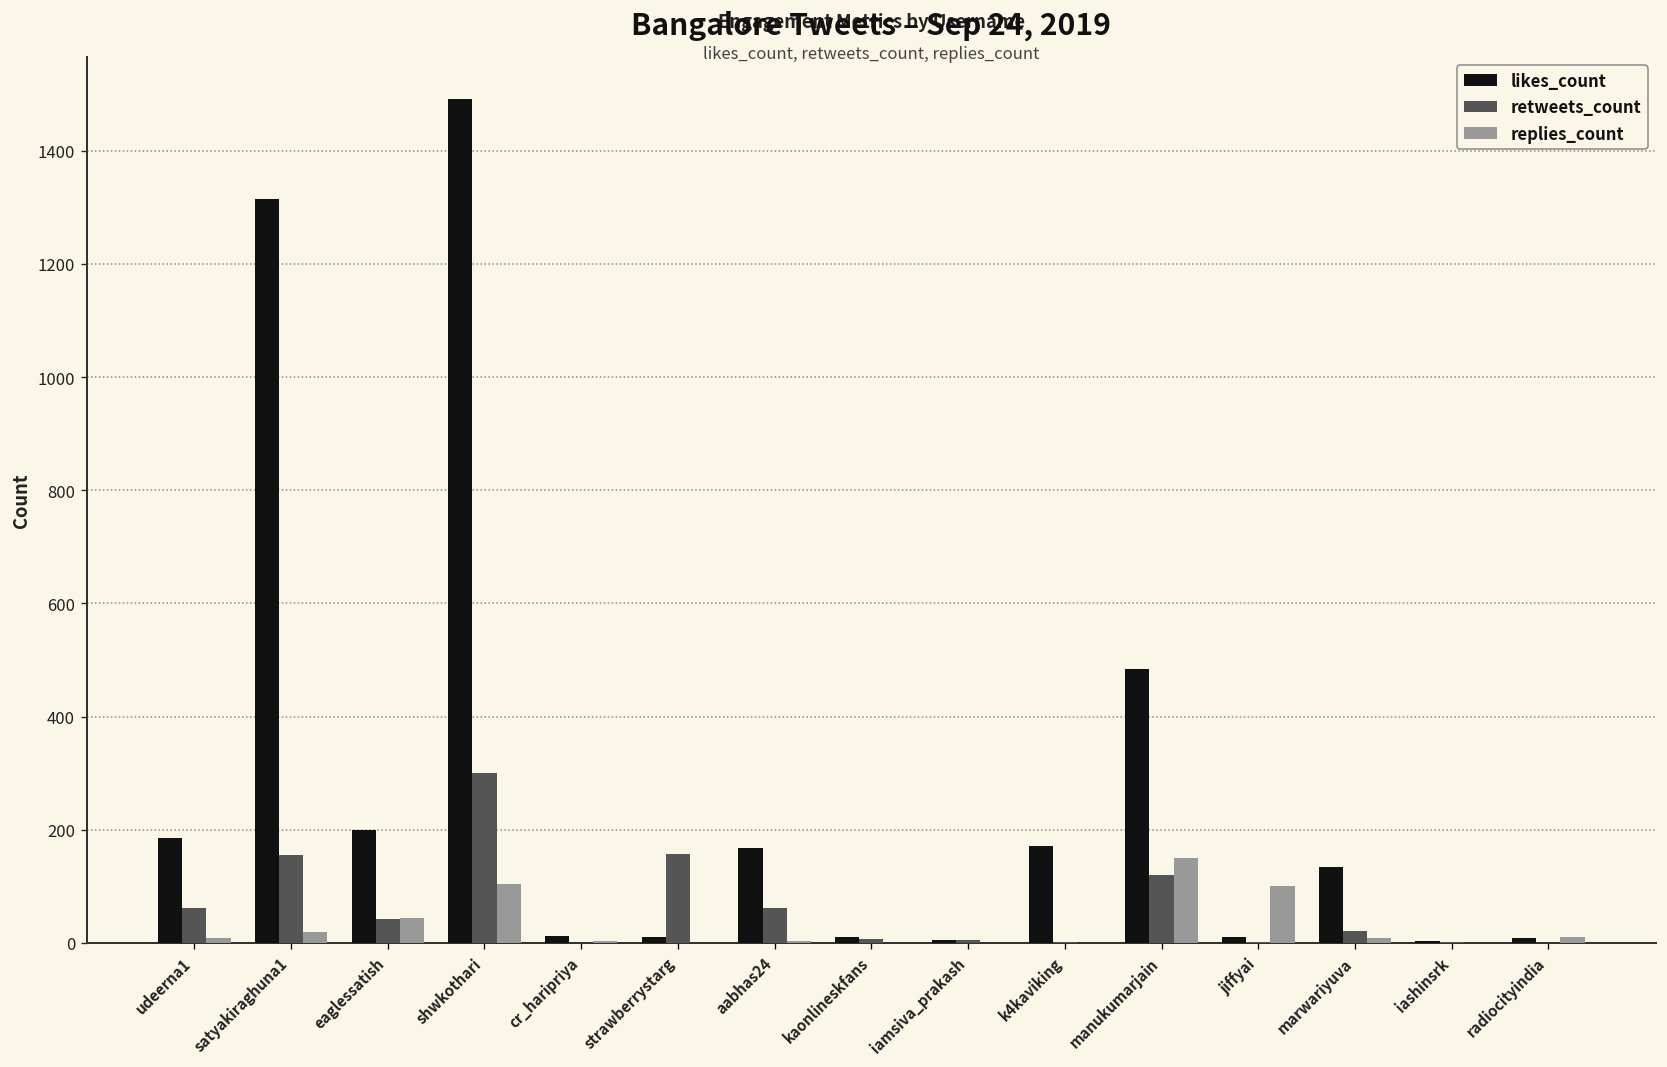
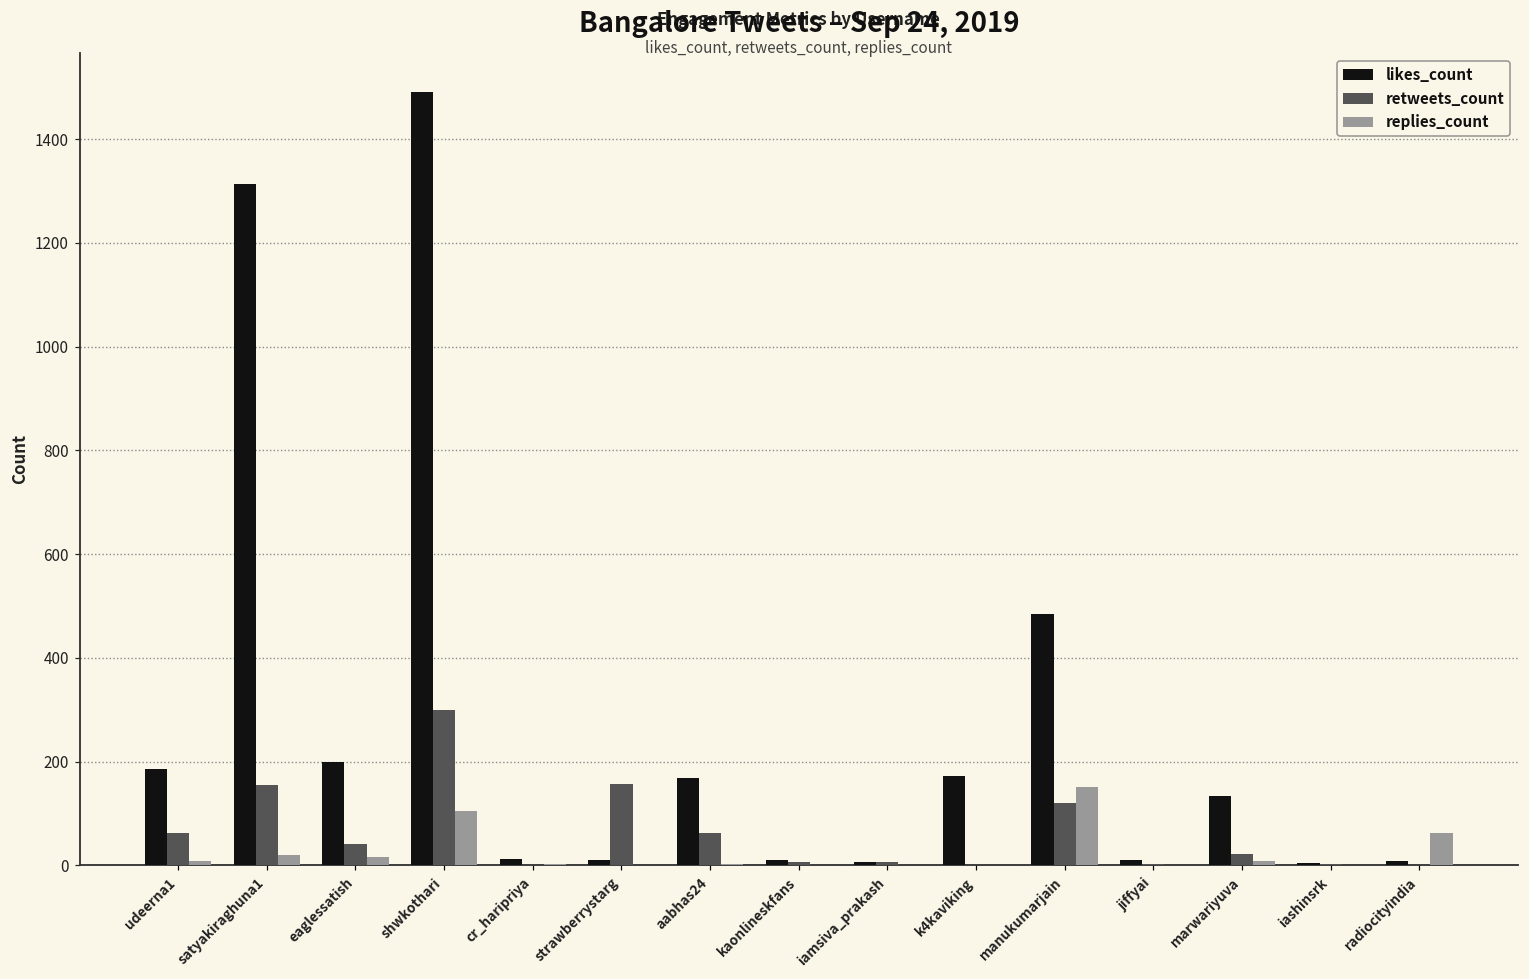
  {
    "likes_count": {
      "udeerna1": 190,
      "satyakiraghuna1": 1310,
      "eaglessatish": 200,
      "shwkothari": 1490,
      "cr_haripriya": 10,
      "strawberrystarg": 10,
      "aabhas24": 170,
      "kaonlineskfans": 10,
      "iamsiva_prakash": 10,
      "k4kaviking": 170,
      "manukumarjain": 480,
      "jiffyai": 10,
      "marwariyuva": 130,
      "radiocityindia": 10
    },
    "retweets_count": {
      "udeerna1": 60,
      "satyakiraghuna1": 160,
      "eaglessatish": 40,
      "shwkothari": 300,
      "cr_haripriya": 0,
      "strawberrystarg": 160,
      "aabhas24": 60,
      "kaonlineskfans": 10,
      "iamsiva_prakash": 10,
      "manukumarjain": 120,
      "marwariyuva": 20,
      "radiocityindia": 0
    },
    "replies_count": {
      "udeerna1": 10,
      "satyakiraghuna1": 20,
-     "eaglessatish": 40,
+     "eaglessatish": 20,
      "shwkothari": 110,
      "strawberrystarg": 0,
      "kaonlineskfans": 0,
      "iamsiva_prakash": 0,
      "k4kaviking": 0,
      "manukumarjain": 150,
-     "jiffyai": 100,
+     "jiffyai": 0,
      "marwariyuva": 10,
      "iashinsrk": 0,
-     "radiocityindia": 10
+     "radiocityindia": 60
    }
  }
